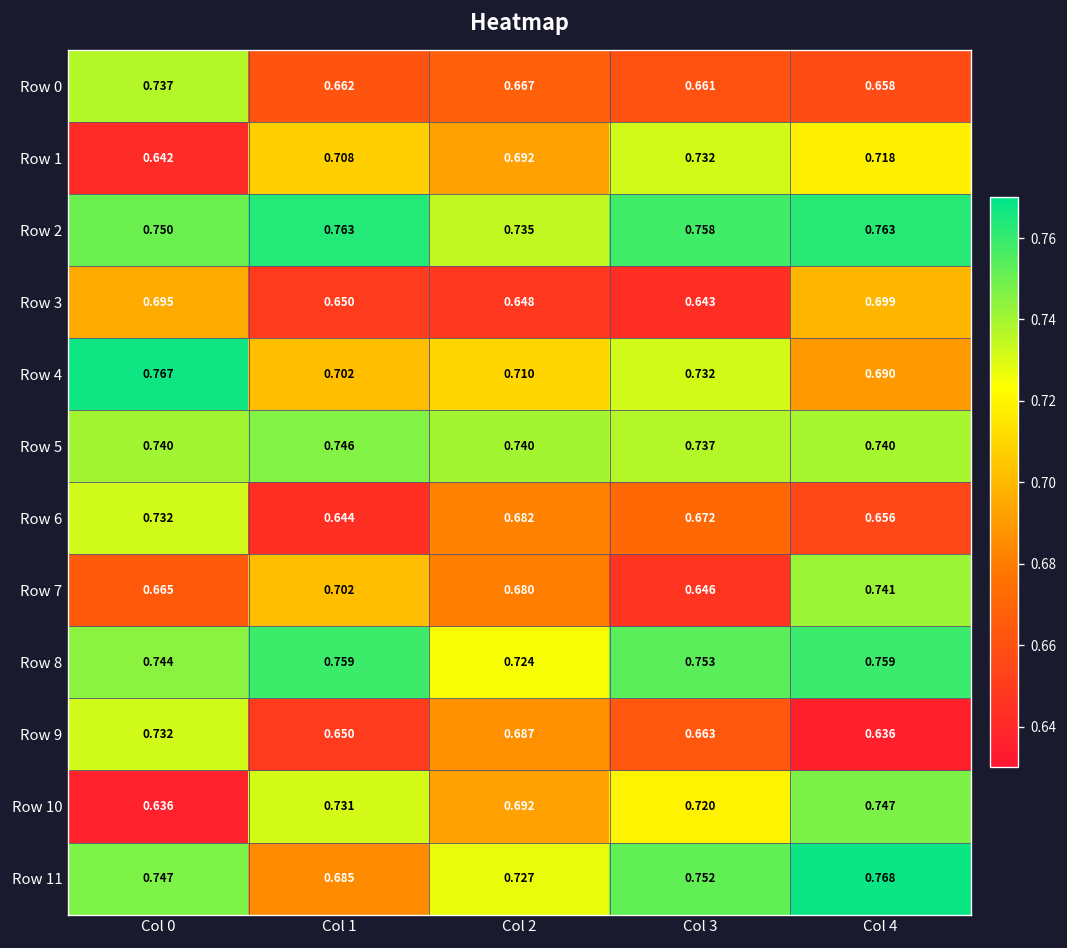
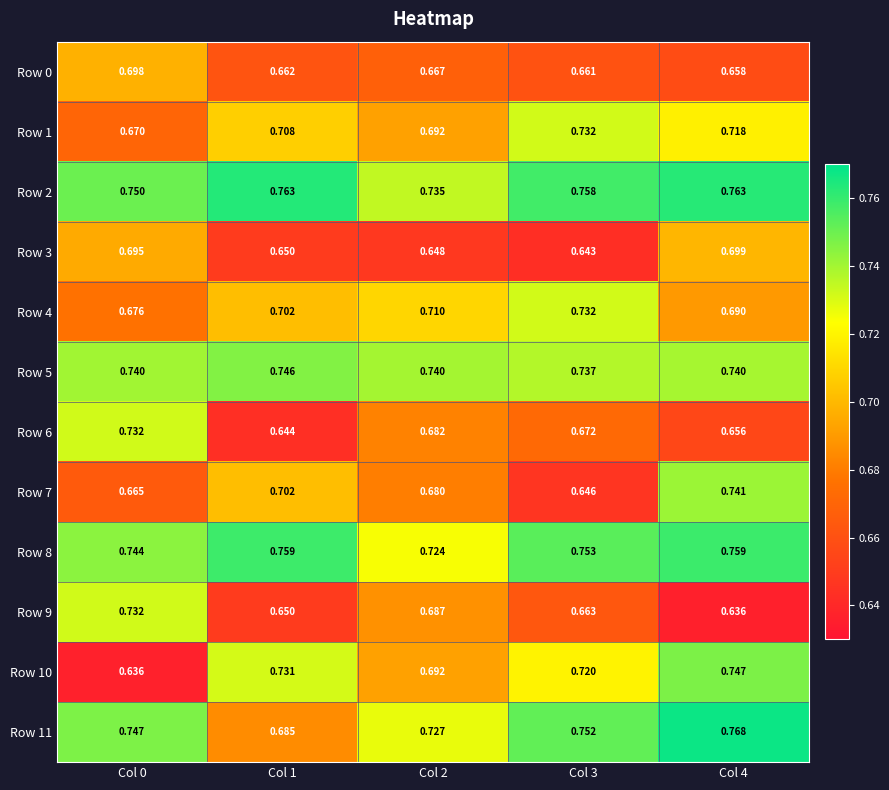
  {
    "Row 0": {
-     "Col 0": 0.737,
+     "Col 0": 0.698,
      "Col 1": 0.662,
      "Col 2": 0.667,
      "Col 3": 0.661,
      "Col 4": 0.658
    },
    "Row 1": {
-     "Col 0": 0.642,
+     "Col 0": 0.670,
      "Col 1": 0.708,
      "Col 2": 0.692,
      "Col 3": 0.732,
      "Col 4": 0.718
    },
    "Row 2": {
      "Col 0": 0.750,
      "Col 1": 0.763,
      "Col 2": 0.735,
      "Col 3": 0.758,
      "Col 4": 0.763
    },
    "Row 3": {
      "Col 0": 0.695,
      "Col 1": 0.650,
      "Col 2": 0.648,
      "Col 3": 0.643,
      "Col 4": 0.699
    },
    "Row 4": {
-     "Col 0": 0.767,
+     "Col 0": 0.676,
      "Col 1": 0.702,
      "Col 2": 0.710,
      "Col 3": 0.732,
      "Col 4": 0.690
    },
    "Row 5": {
      "Col 0": 0.740,
      "Col 1": 0.746,
      "Col 2": 0.740,
      "Col 3": 0.737,
      "Col 4": 0.740
    },
    "Row 6": {
      "Col 0": 0.732,
      "Col 1": 0.644,
      "Col 2": 0.682,
      "Col 3": 0.672,
      "Col 4": 0.656
    },
    "Row 7": {
      "Col 0": 0.665,
      "Col 1": 0.702,
      "Col 2": 0.680,
      "Col 3": 0.646,
      "Col 4": 0.741
    },
    "Row 8": {
      "Col 0": 0.744,
      "Col 1": 0.759,
      "Col 2": 0.724,
      "Col 3": 0.753,
      "Col 4": 0.759
    },
    "Row 9": {
      "Col 0": 0.732,
      "Col 1": 0.650,
      "Col 2": 0.687,
      "Col 3": 0.663,
      "Col 4": 0.636
    },
    "Row 10": {
      "Col 0": 0.636,
      "Col 1": 0.731,
      "Col 2": 0.692,
      "Col 3": 0.720,
      "Col 4": 0.747
    },
    "Row 11": {
      "Col 0": 0.747,
      "Col 1": 0.685,
      "Col 2": 0.727,
      "Col 3": 0.752,
      "Col 4": 0.768
    }
  }
